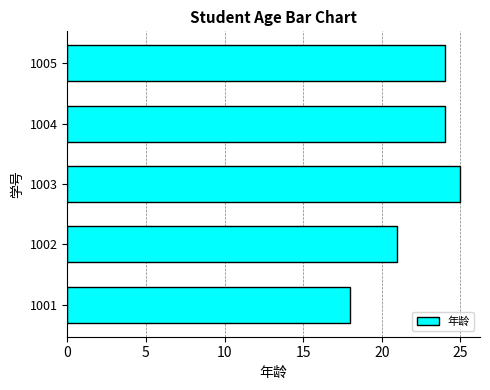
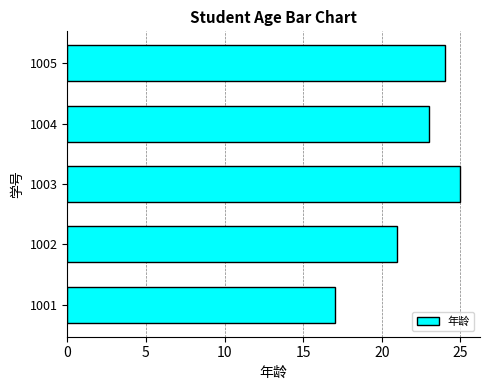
  {
    "1005": 24,
-   "1004": 24,
+   "1004": 23,
    "1003": 25,
    "1002": 21,
-   "1001": 18
+   "1001": 17
  }
